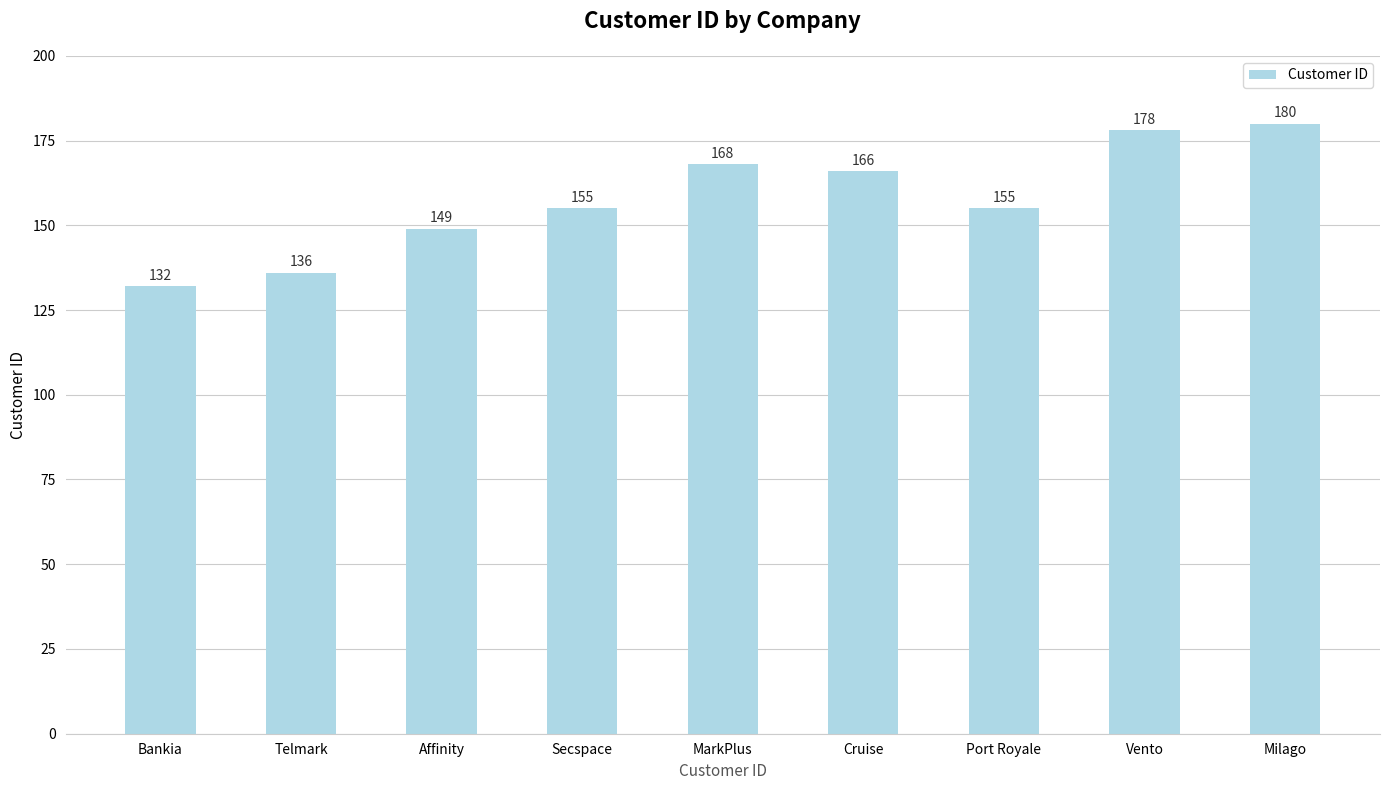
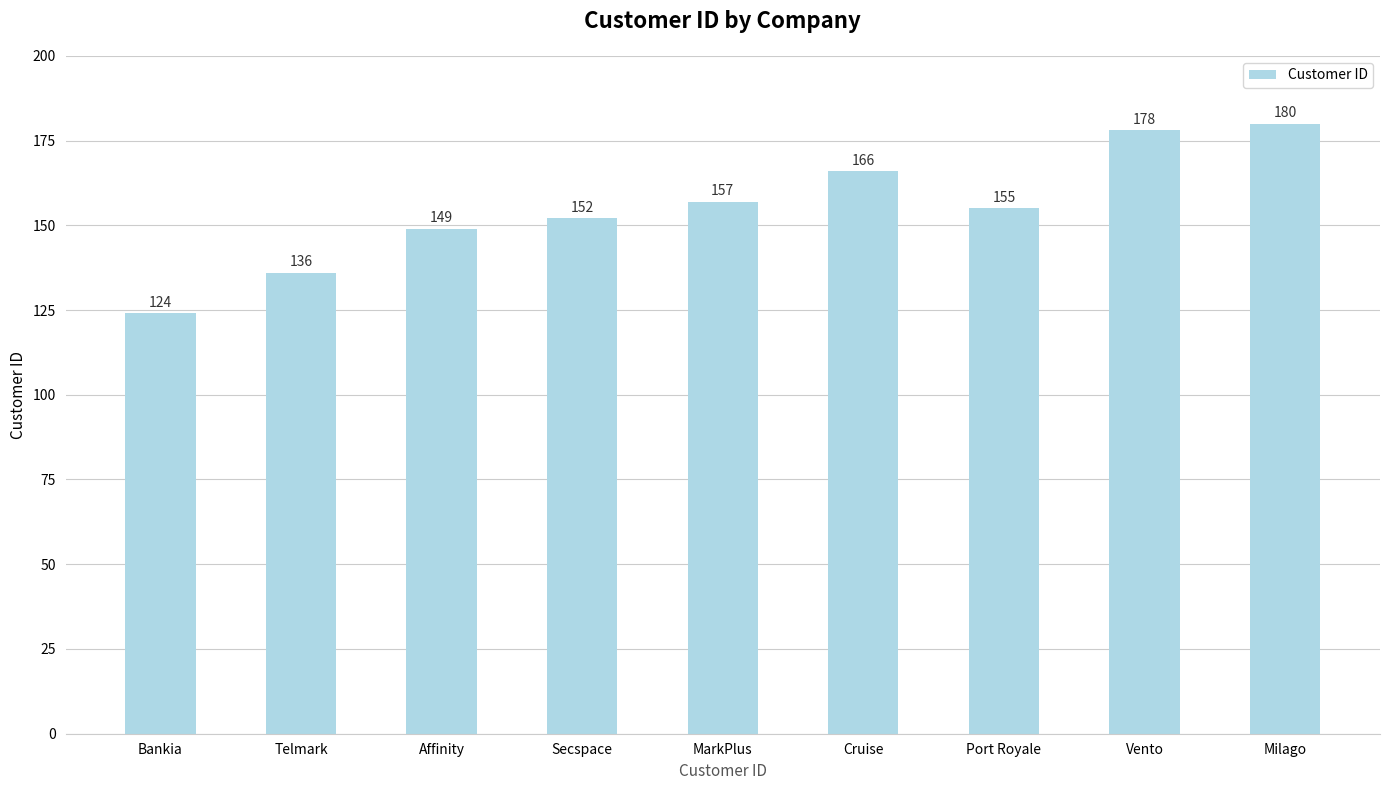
  {
-   "Bankia": 132,
+   "Bankia": 124,
    "Telmark": 136,
    "Affinity": 149,
-   "Secspace": 155,
-   "MarkPlus": 168,
+   "Secspace": 152,
+   "MarkPlus": 157,
    "Cruise": 166,
    "Port Royale": 155,
    "Vento": 178,
    "Milago": 180
  }
